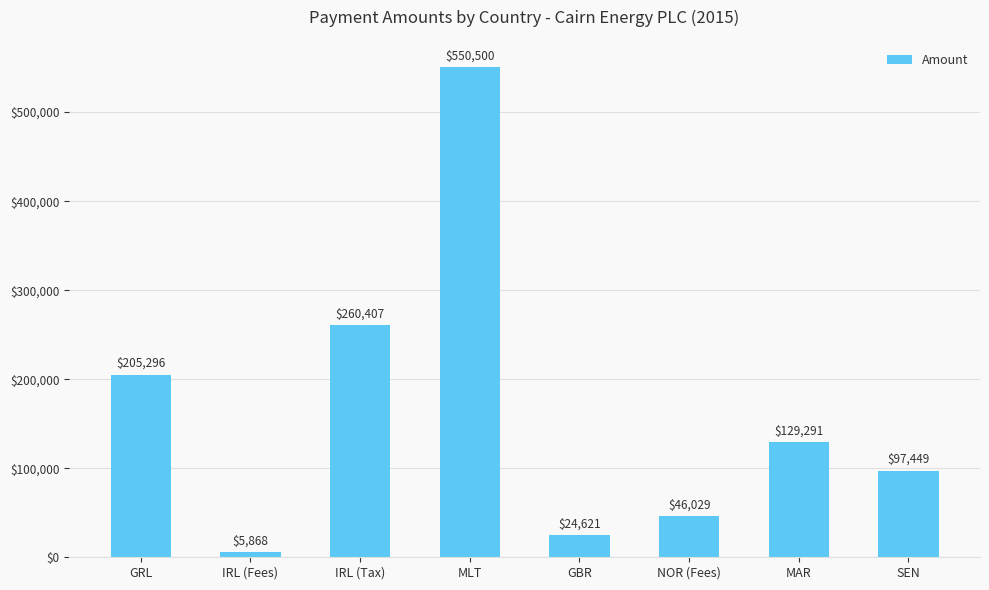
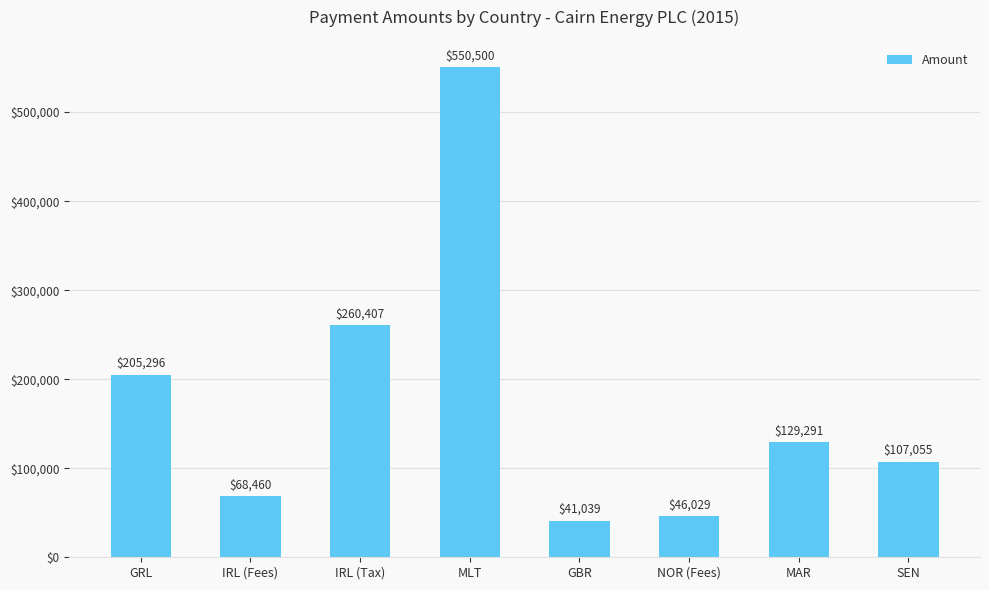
  {
    "GRL": "$205,296",
-   "IRL (Fees)": "$5,868",
+   "IRL (Fees)": "$68,460",
    "IRL (Tax)": "$260,407",
    "MLT": "$550,500",
-   "GBR": "$24,621",
+   "GBR": "$41,039",
    "NOR (Fees)": "$46,029",
    "MAR": "$129,291",
-   "SEN": "$97,449"
+   "SEN": "$107,055"
  }
